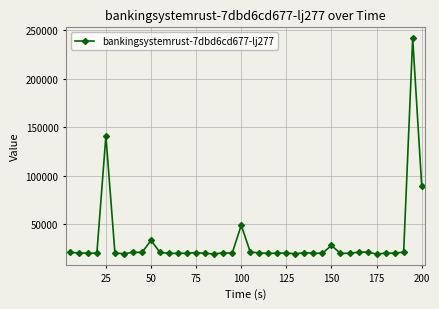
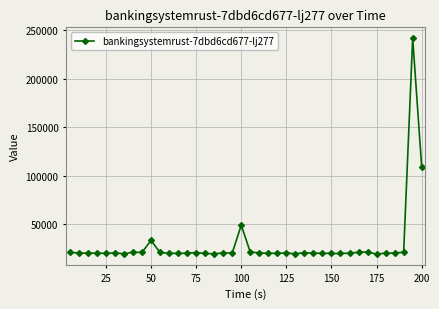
  {
-   "25": 140000,
+   "25": 20000,
    "50": 30000,
    "75": 20000,
    "100": 50000,
    "125": 20000,
-   "150": 30000,
+   "150": 20000,
    "175": 20000,
-   "200": 90000
+   "200": 110000
  }
